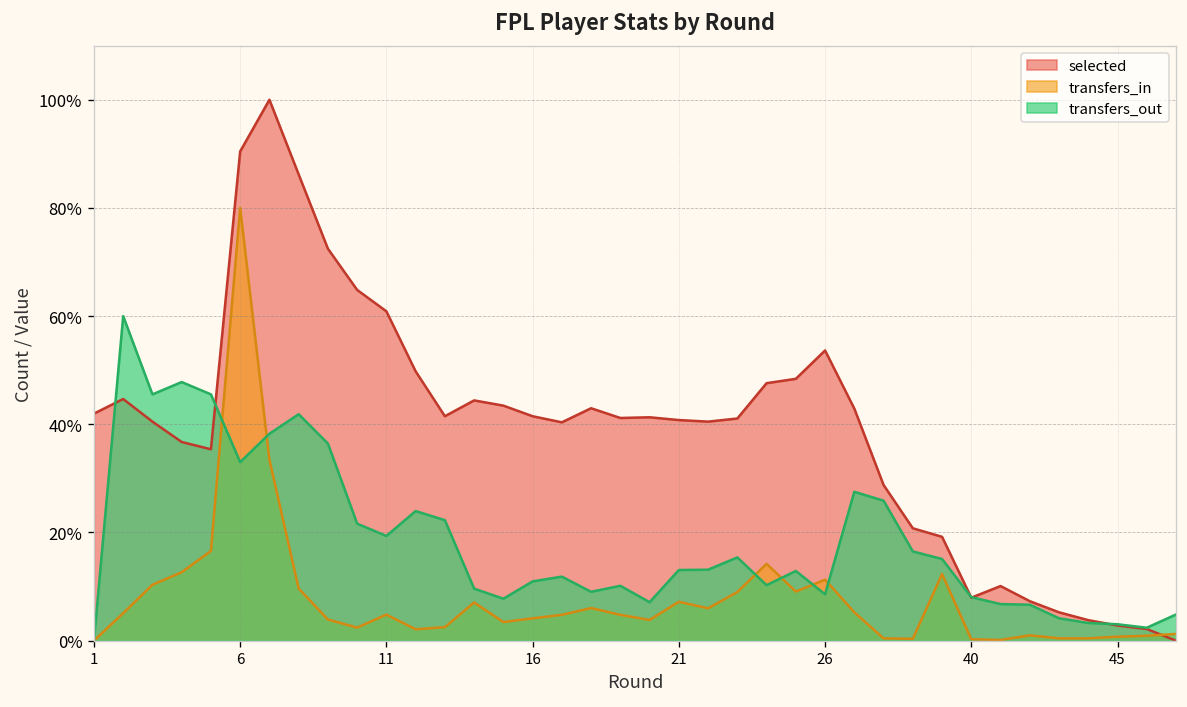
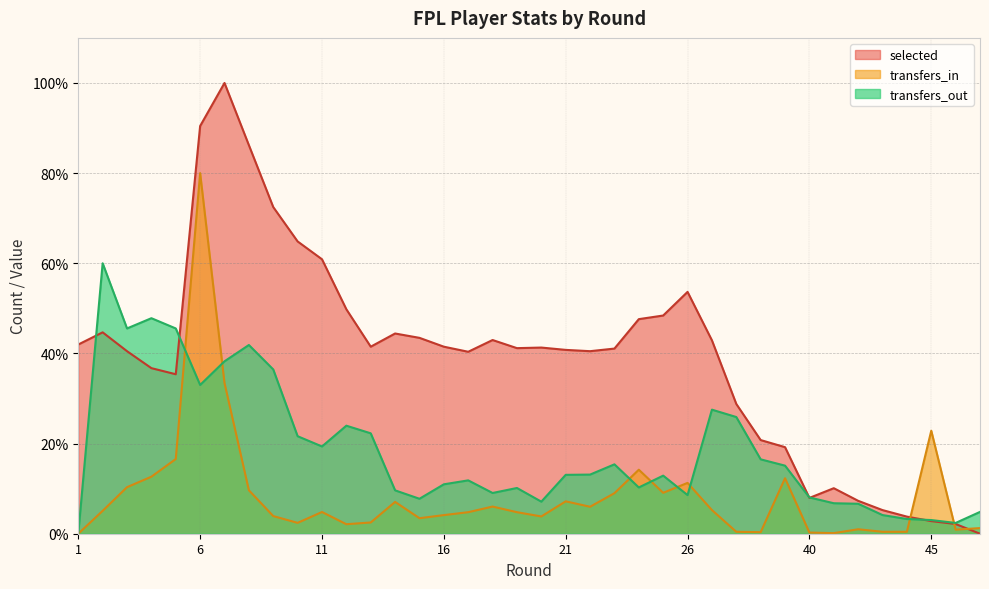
  {
    "transfers_in": {
      "40": "0%",
-     "45": "1%"
+     "45": "23%"
    }
  }
